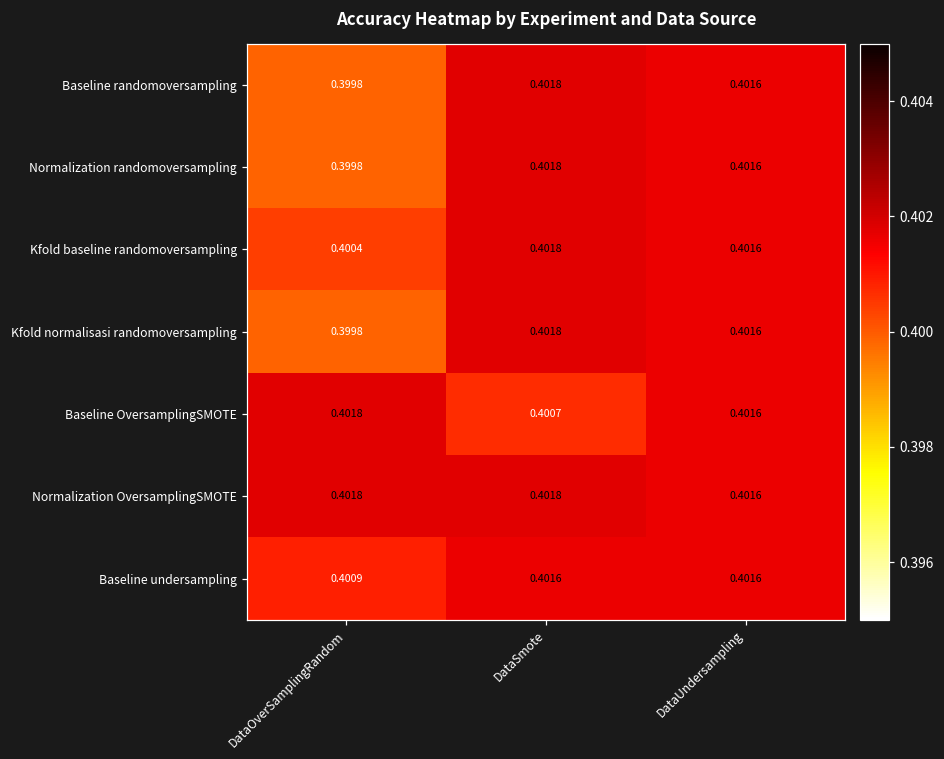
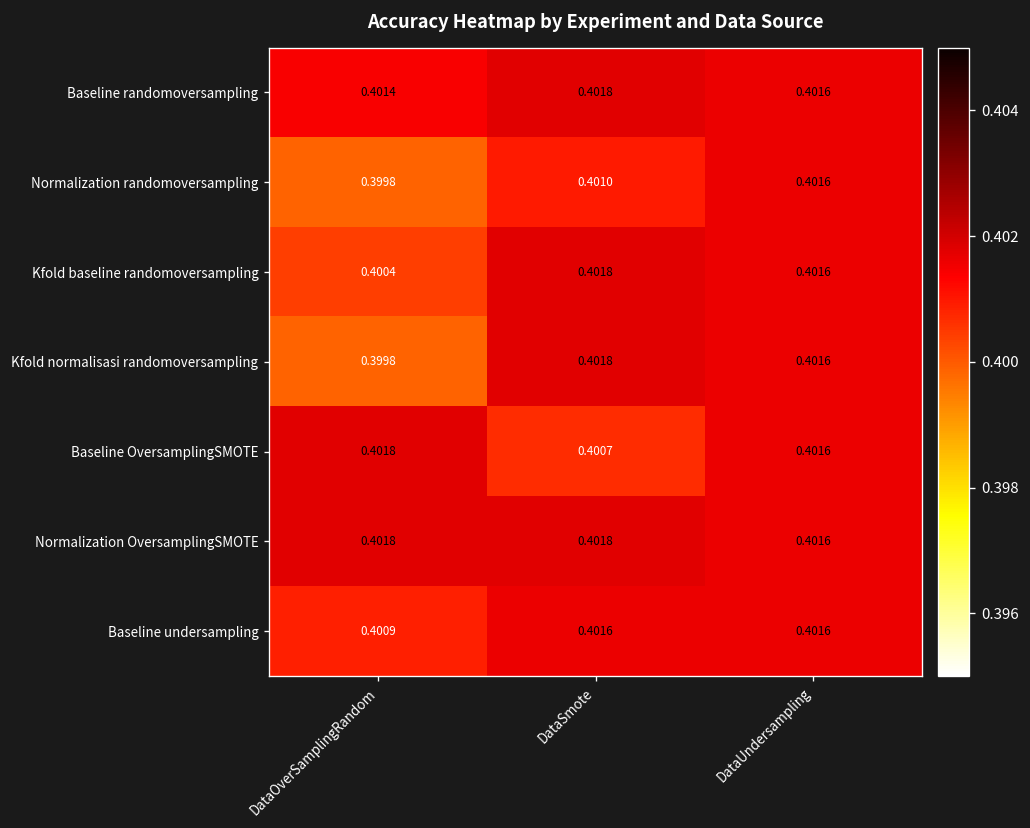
  {
    "Baseline randomoversampling": {
-     "DataOverSamplingRandom": 0.3998,
+     "DataOverSamplingRandom": 0.4014,
      "DataSmote": 0.4018,
      "DataUndersampling": 0.4016
    },
    "Normalization randomoversampling": {
      "DataOverSamplingRandom": 0.3998,
-     "DataSmote": 0.4018,
+     "DataSmote": 0.4010,
      "DataUndersampling": 0.4016
    },
    "Kfold baseline randomoversampling": {
      "DataOverSamplingRandom": 0.4004,
      "DataSmote": 0.4018,
      "DataUndersampling": 0.4016
    },
    "Kfold normalisasi randomoversampling": {
      "DataOverSamplingRandom": 0.3998,
      "DataSmote": 0.4018,
      "DataUndersampling": 0.4016
    },
    "Baseline OversamplingSMOTE": {
      "DataOverSamplingRandom": 0.4018,
      "DataSmote": 0.4007,
      "DataUndersampling": 0.4016
    },
    "Normalization OversamplingSMOTE": {
      "DataOverSamplingRandom": 0.4018,
      "DataSmote": 0.4018,
      "DataUndersampling": 0.4016
    },
    "Baseline undersampling": {
      "DataOverSamplingRandom": 0.4009,
      "DataSmote": 0.4016,
      "DataUndersampling": 0.4016
    }
  }
